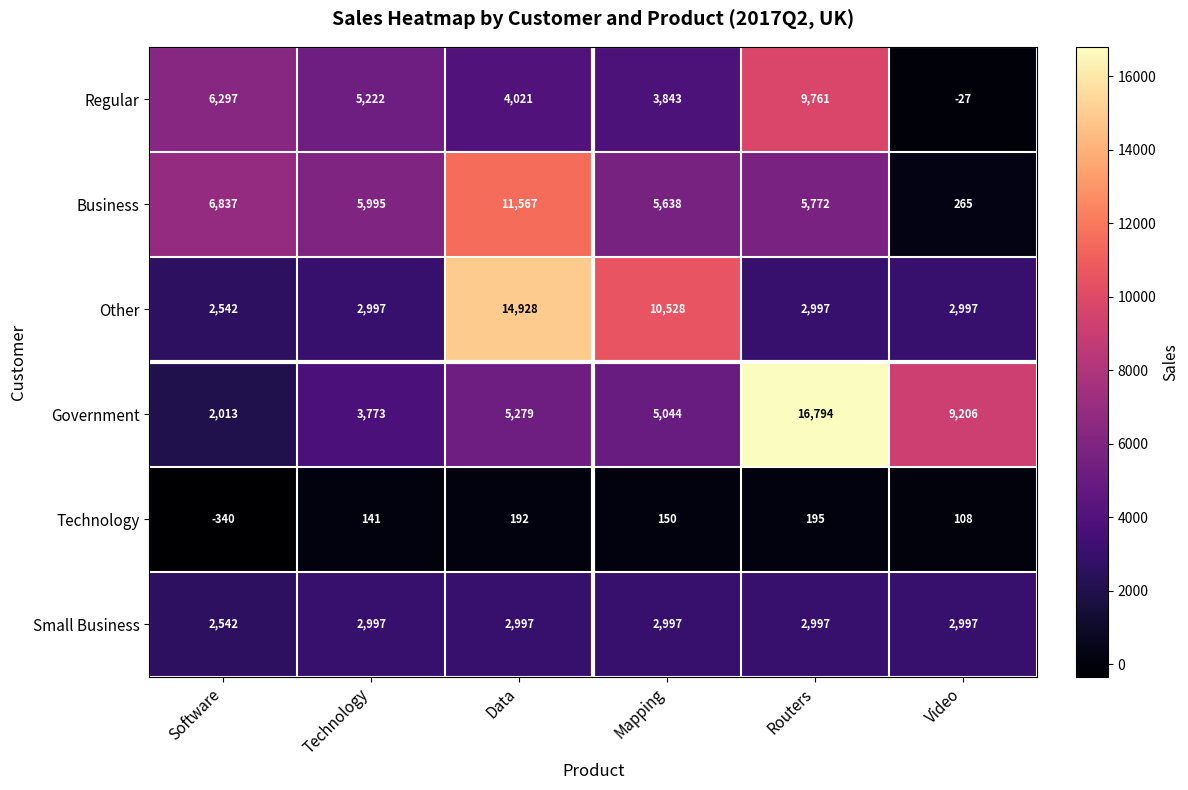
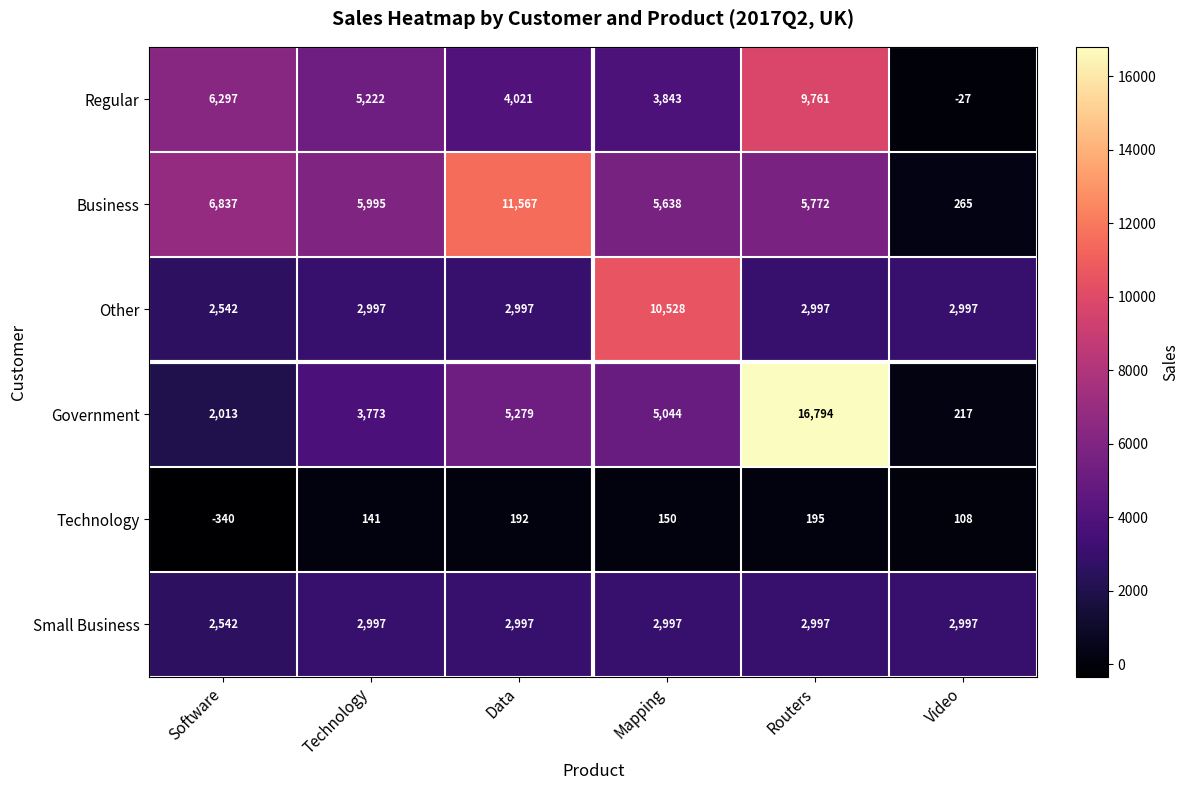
  {
    "Regular": {
      "Software": "6,297",
      "Technology": "5,222",
      "Data": "4,021",
      "Mapping": "3,843",
      "Routers": "9,761",
      "Video": "-27"
    },
    "Business": {
      "Software": "6,837",
      "Technology": "5,995",
      "Data": "11,567",
      "Mapping": "5,638",
      "Routers": "5,772",
      "Video": "265"
    },
    "Other": {
      "Software": "2,542",
      "Technology": "2,997",
-     "Data": "14,928",
+     "Data": "2,997",
      "Mapping": "10,528",
      "Routers": "2,997",
      "Video": "2,997"
    },
    "Government": {
      "Software": "2,013",
      "Technology": "3,773",
      "Data": "5,279",
      "Mapping": "5,044",
      "Routers": "16,794",
-     "Video": "9,206"
+     "Video": "217"
    },
    "Technology": {
      "Software": "-340",
      "Technology": "141",
      "Data": "192",
      "Mapping": "150",
      "Routers": "195",
      "Video": "108"
    },
    "Small Business": {
      "Software": "2,542",
      "Technology": "2,997",
      "Data": "2,997",
      "Mapping": "2,997",
      "Routers": "2,997",
      "Video": "2,997"
    }
  }
